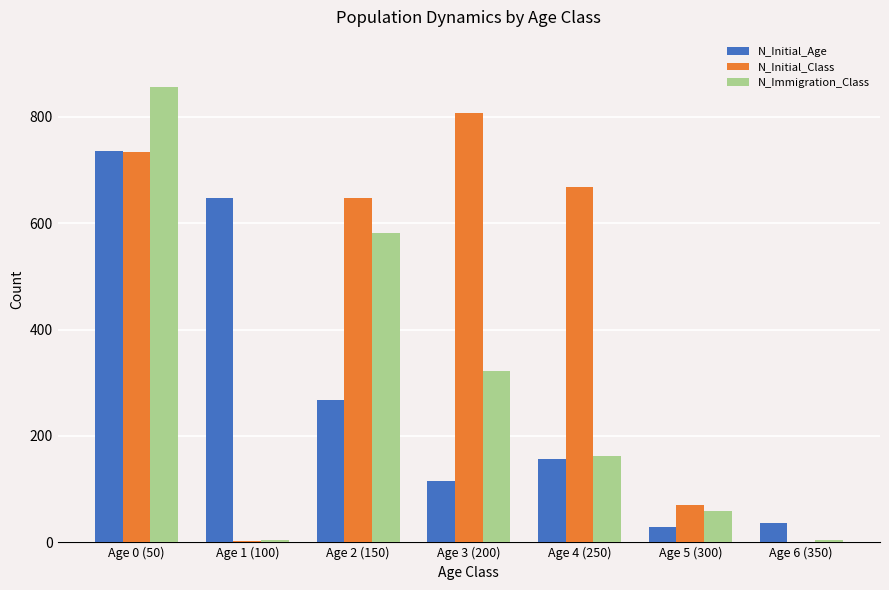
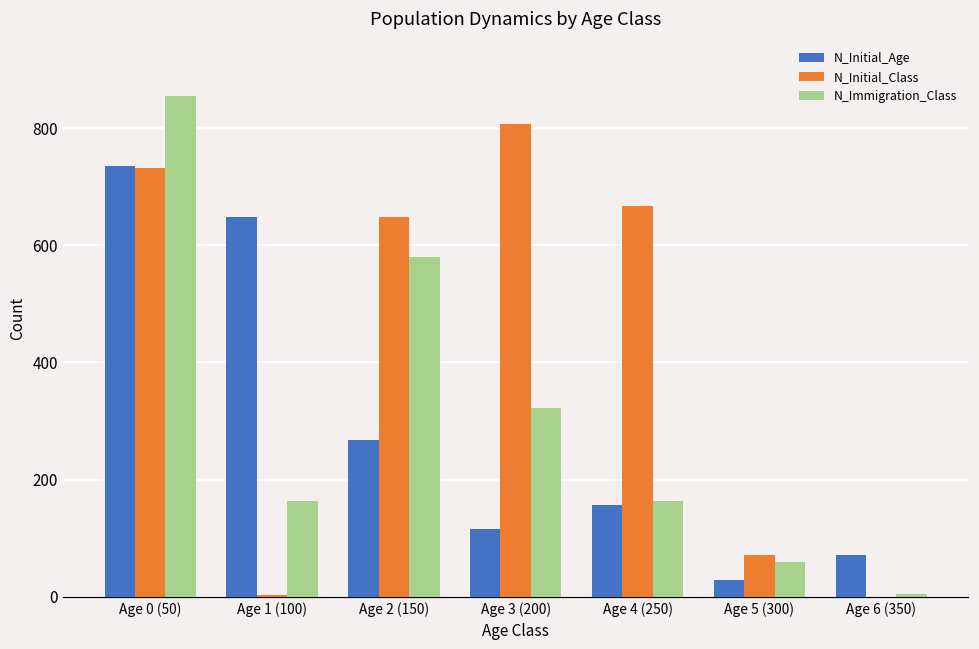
  {
    "N_Initial_Age": {
      "Age 0 (50)": 740,
      "Age 1 (100)": 650,
      "Age 2 (150)": 270,
      "Age 3 (200)": 120,
      "Age 4 (250)": 160,
      "Age 5 (300)": 30,
-     "Age 6 (350)": 40
+     "Age 6 (350)": 70
    },
    "N_Initial_Class": {
      "Age 0 (50)": 730,
      "Age 2 (150)": 650,
      "Age 3 (200)": 810,
      "Age 4 (250)": 670,
      "Age 5 (300)": 70,
      "Age 6 (350)": 0
    },
    "N_Immigration_Class": {
      "Age 0 (50)": 860,
-     "Age 1 (100)": 10,
+     "Age 1 (100)": 160,
      "Age 2 (150)": 580,
      "Age 3 (200)": 320,
      "Age 4 (250)": 160,
      "Age 5 (300)": 60
    }
  }
